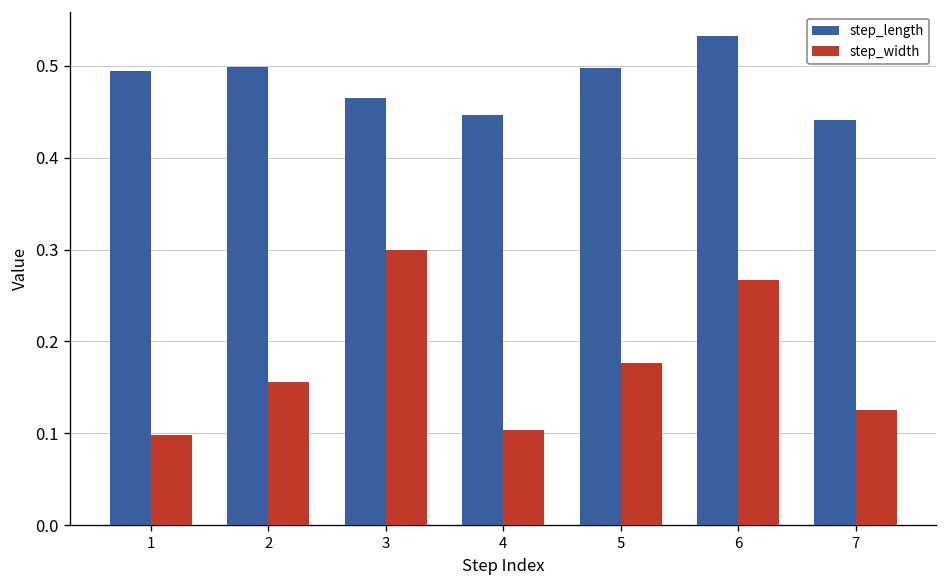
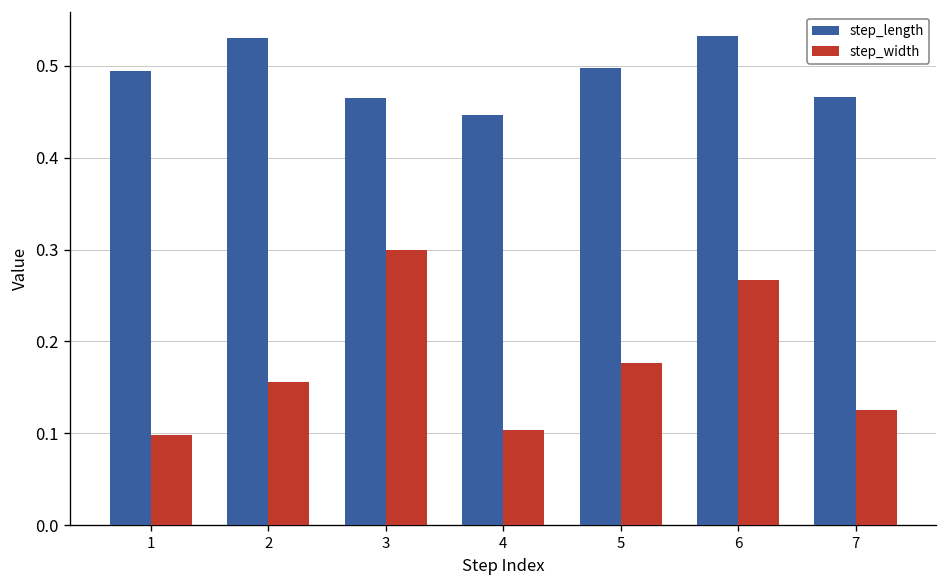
  {
    "step_length": {
      "1": 0.49,
-     "2": 0.50,
+     "2": 0.53,
      "3": 0.46,
      "4": 0.45,
      "5": 0.50,
      "6": 0.53,
-     "7": 0.44
+     "7": 0.47
    },
    "step_width": {
      "1": 0.10,
      "2": 0.16,
      "3": 0.30,
      "4": 0.10,
      "5": 0.18,
      "6": 0.27,
      "7": 0.13
    }
  }
